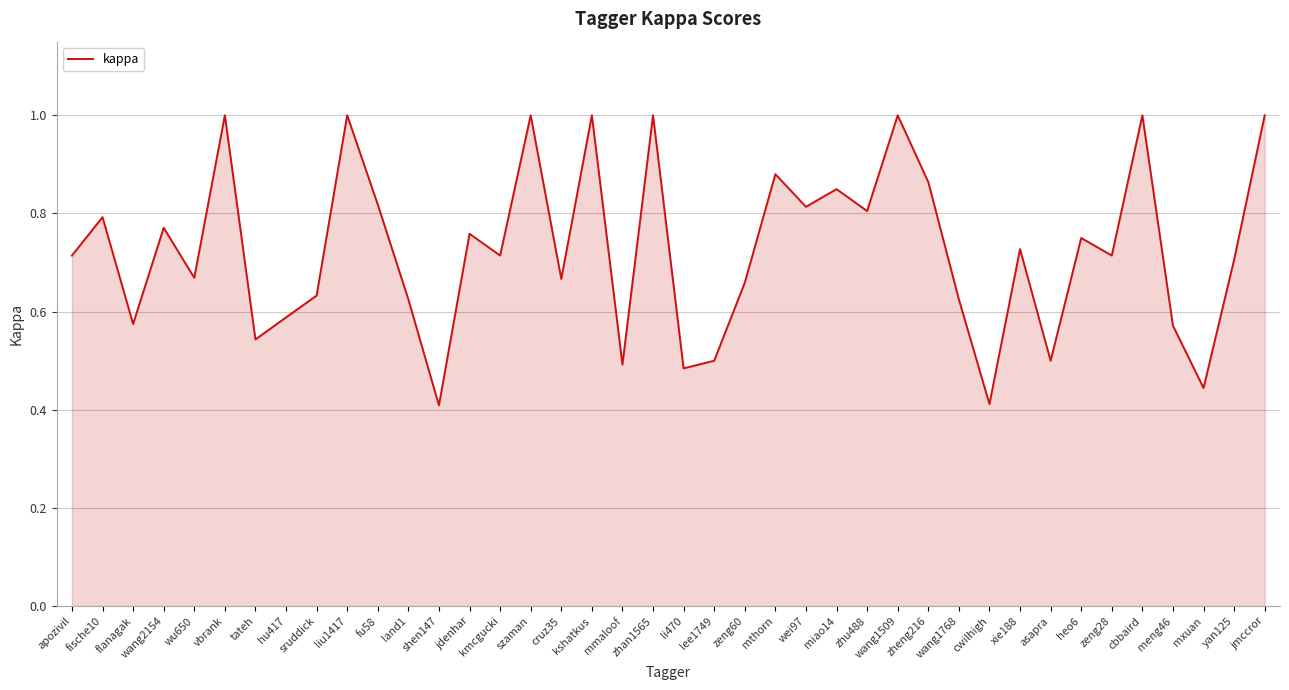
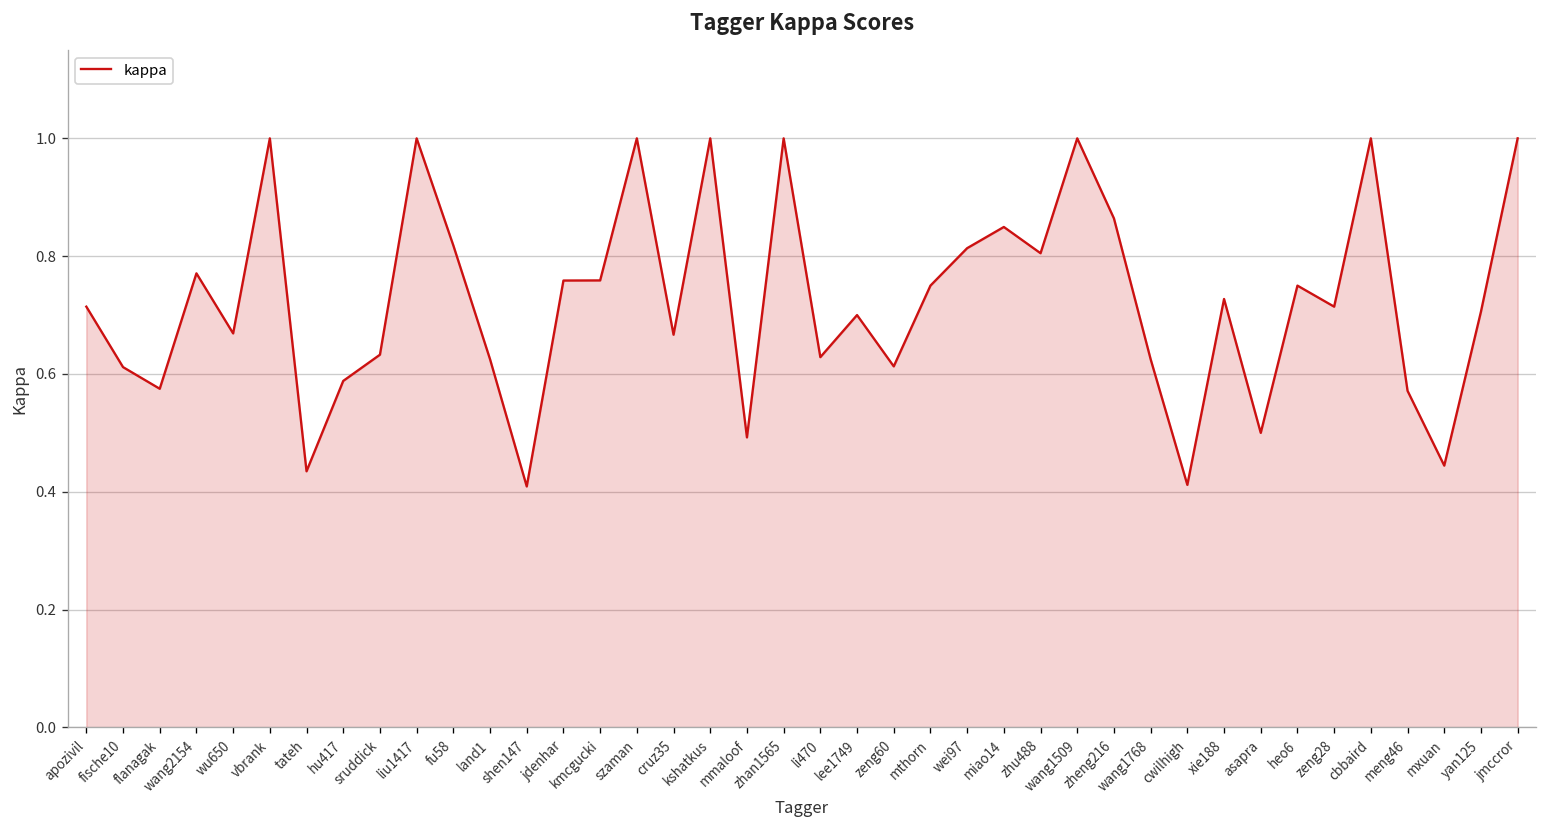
  {
    "apozivil": 0.71,
-   "fische10": 0.79,
+   "fische10": 0.61,
    "flanagak": 0.57,
    "wang2154": 0.77,
    "wu650": 0.67,
    "vbrank": 1.00,
-   "tateh": 0.54,
+   "tateh": 0.43,
    "hu417": 0.59,
    "sruddick": 0.63,
    "liu1417": 1.00,
    "fu58": 0.82,
    "land1": 0.63,
    "shen147": 0.41,
    "jdenhar": 0.76,
-   "kmcgucki": 0.71,
+   "kmcgucki": 0.76,
    "szaman": 1.00,
    "cruz35": 0.67,
    "kshatkus": 1.00,
    "mmaloof": 0.49,
    "zhan1565": 1.00,
-   "li470": 0.48,
-   "lee1749": 0.5,
-   "zeng60": 0.66,
-   "mthorn": 0.88,
+   "li470": 0.63,
+   "lee1749": 0.7,
+   "zeng60": 0.61,
+   "mthorn": 0.75,
    "wei97": 0.81,
    "miao14": 0.85,
    "zhu488": 0.80,
    "wang1509": 1.00,
    "zheng216": 0.86,
    "wang1768": 0.63,
    "cwilhigh": 0.41,
    "xie188": 0.73,
    "asapra": 0.50,
    "heo6": 0.75,
    "zeng28": 0.71,
    "cbbaird": 1.00,
    "meng46": 0.57,
    "mxuan": 0.44,
    "yan125": 0.71,
    "jmccror": 1.00
  }
